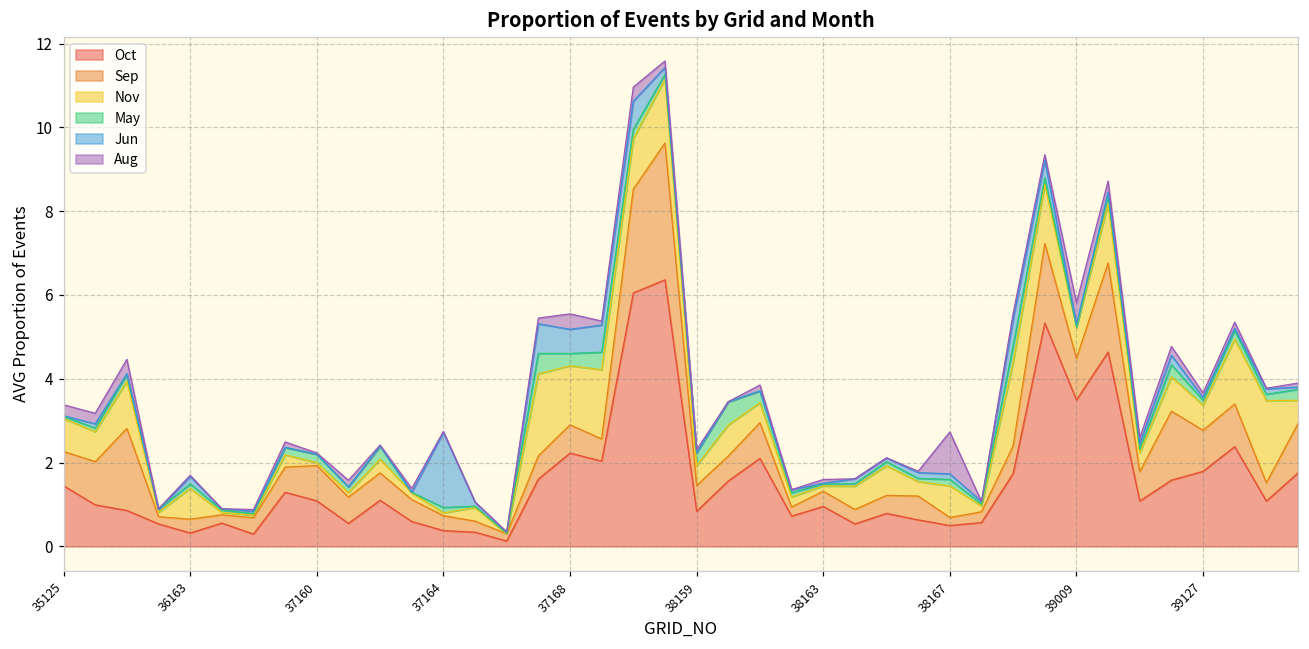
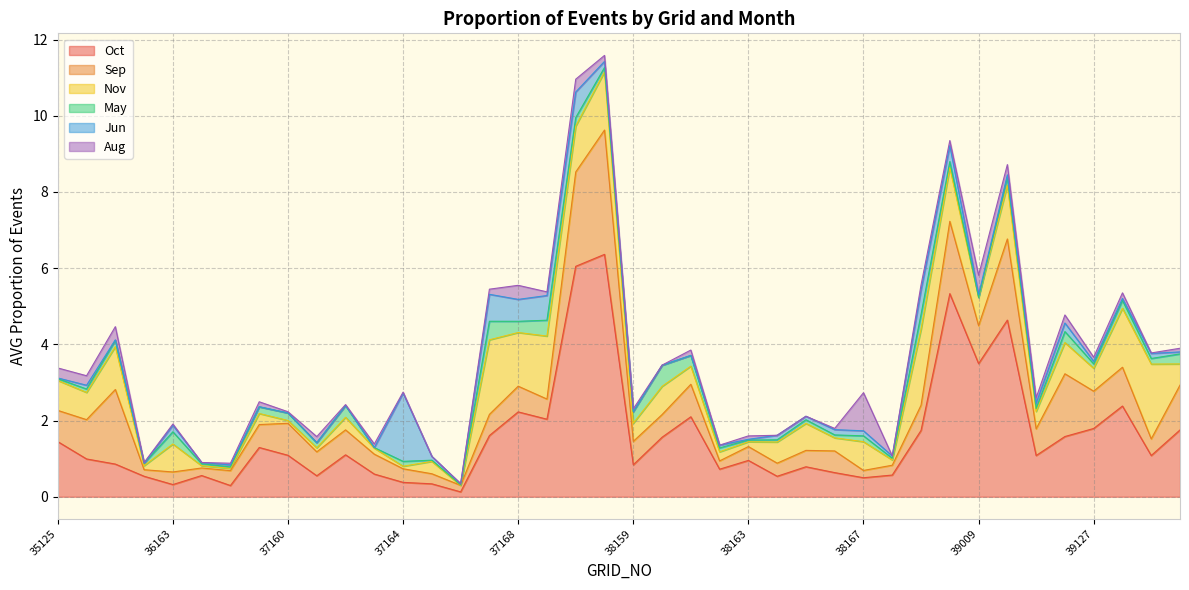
  {
    "May": {
-     "36163": 0.1,
+     "36163": 0.3,
      "37164": 0.1,
      "37168": 0.3,
      "38167": 0.2,
      "39127": 0.1
    },
    "Jun": {
      "37168": 0.6,
      "38167": 0.1,
      "39009": 0.1,
      "39127": 0.1
    },
    "Aug": {
      "35125": 0.3,
      "37168": 0.4,
      "38159": 0.1,
      "38163": 0.1,
      "38167": 1.0,
      "39009": 0.5,
      "39127": 0.1
    }
  }
